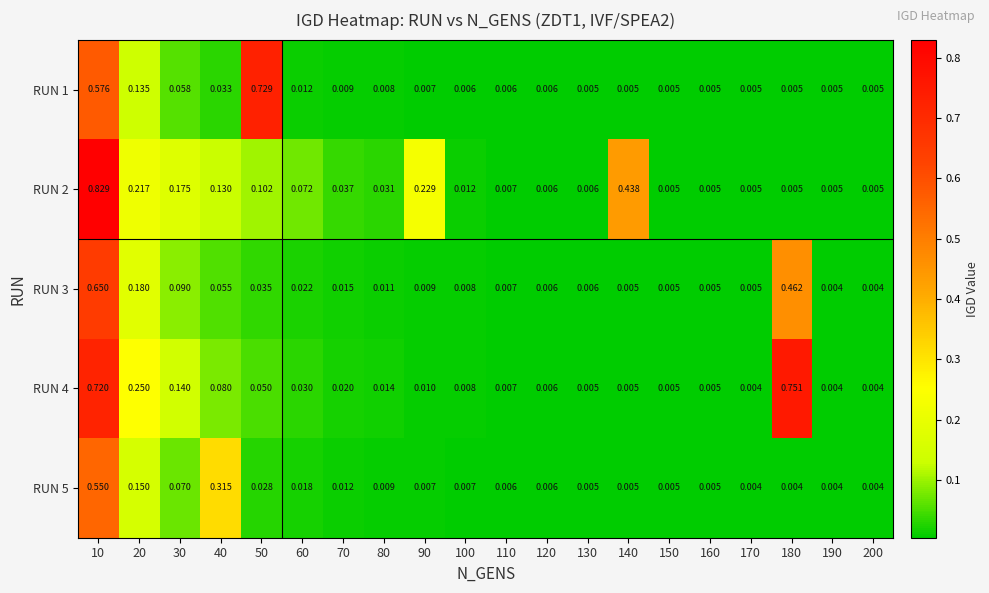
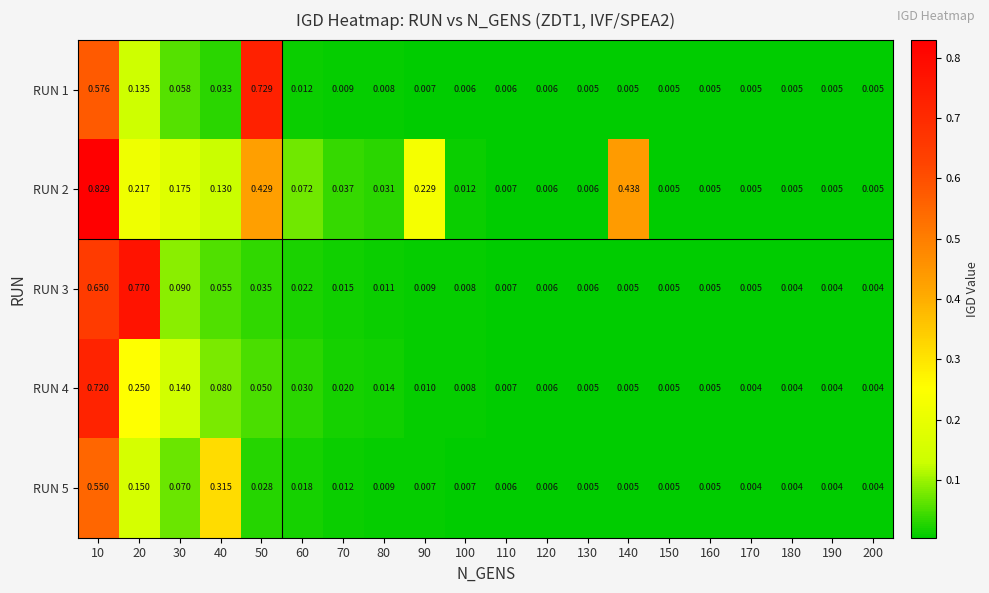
  {
    "RUN 1": {
      "10": 0.576,
      "20": 0.135,
      "30": 0.058,
      "40": 0.033,
      "50": 0.729,
      "60": 0.012,
      "70": 0.009,
      "80": 0.008,
      "90": 0.007,
      "100": 0.006,
      "110": 0.006,
      "120": 0.006,
      "130": 0.005,
      "140": 0.005,
      "150": 0.005,
      "160": 0.005,
      "170": 0.005,
      "180": 0.005,
      "190": 0.005,
      "200": 0.005
    },
    "RUN 2": {
      "10": 0.829,
      "20": 0.217,
      "30": 0.175,
      "40": 0.130,
-     "50": 0.102,
+     "50": 0.429,
      "60": 0.072,
      "70": 0.037,
      "80": 0.031,
      "90": 0.229,
      "100": 0.012,
      "110": 0.007,
      "120": 0.006,
      "130": 0.006,
      "140": 0.438,
      "150": 0.005,
      "160": 0.005,
      "170": 0.005,
      "180": 0.005,
      "190": 0.005,
      "200": 0.005
    },
    "RUN 3": {
      "10": 0.650,
-     "20": 0.180,
+     "20": 0.770,
      "30": 0.090,
      "40": 0.055,
      "50": 0.035,
      "60": 0.022,
      "70": 0.015,
      "80": 0.011,
      "90": 0.009,
      "100": 0.008,
      "110": 0.007,
      "120": 0.006,
      "130": 0.006,
      "140": 0.005,
      "150": 0.005,
      "160": 0.005,
      "170": 0.005,
-     "180": 0.462,
+     "180": 0.004,
      "190": 0.004,
      "200": 0.004
    },
    "RUN 4": {
      "10": 0.720,
      "20": 0.250,
      "30": 0.140,
      "40": 0.080,
      "50": 0.050,
      "60": 0.030,
      "70": 0.020,
      "80": 0.014,
      "90": 0.010,
      "100": 0.008,
      "110": 0.007,
      "120": 0.006,
      "130": 0.005,
      "140": 0.005,
      "150": 0.005,
      "160": 0.005,
      "170": 0.004,
-     "180": 0.751,
+     "180": 0.004,
      "190": 0.004,
      "200": 0.004
    },
    "RUN 5": {
      "10": 0.550,
      "20": 0.150,
      "30": 0.070,
      "40": 0.315,
      "50": 0.028,
      "60": 0.018,
      "70": 0.012,
      "80": 0.009,
      "90": 0.007,
      "100": 0.007,
      "110": 0.006,
      "120": 0.006,
      "130": 0.005,
      "140": 0.005,
      "150": 0.005,
      "160": 0.005,
      "170": 0.004,
      "180": 0.004,
      "190": 0.004,
      "200": 0.004
    }
  }
